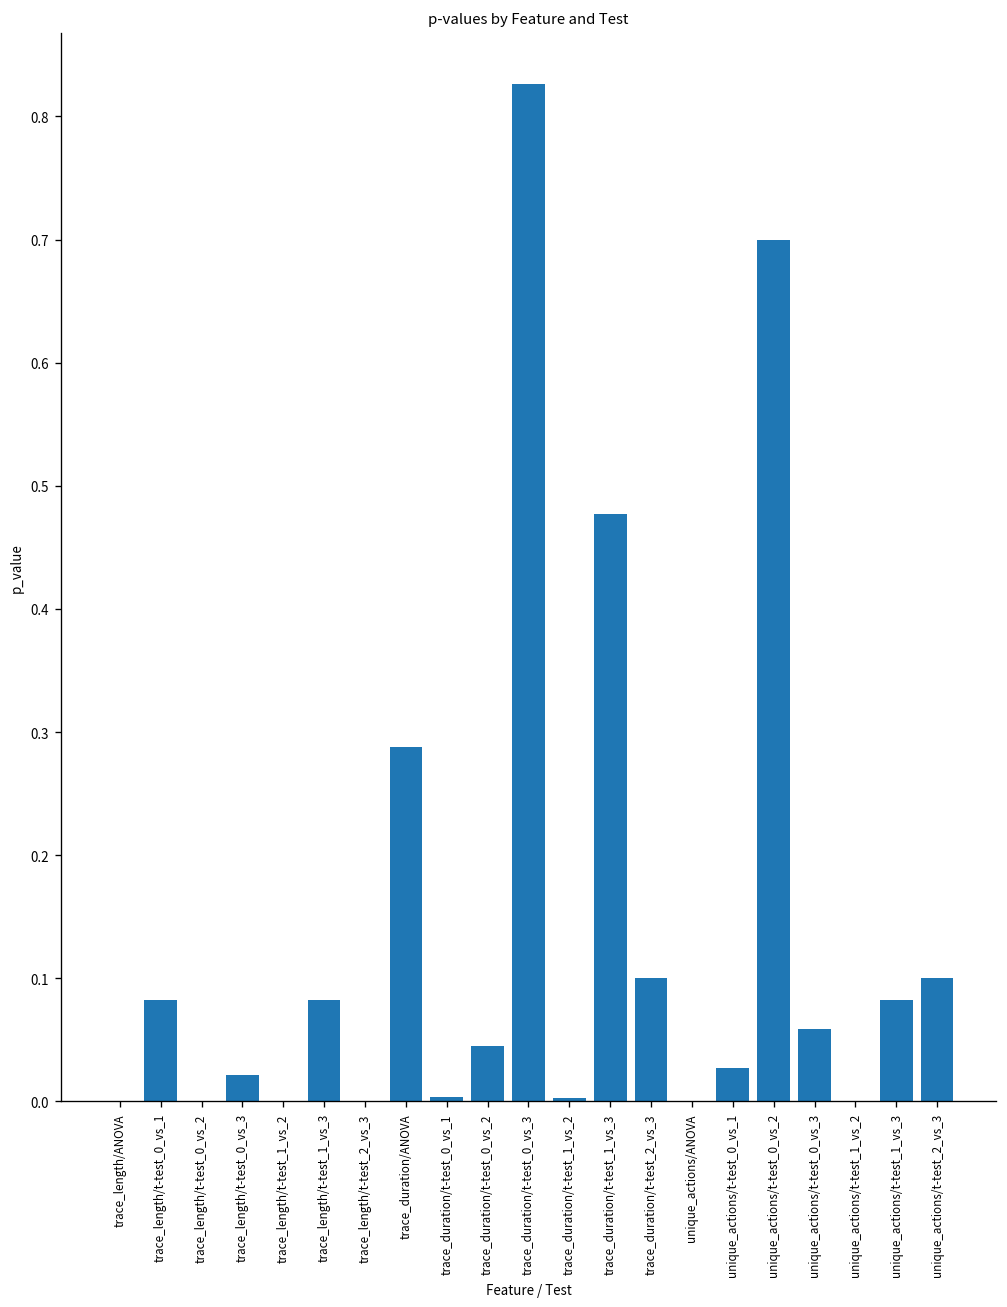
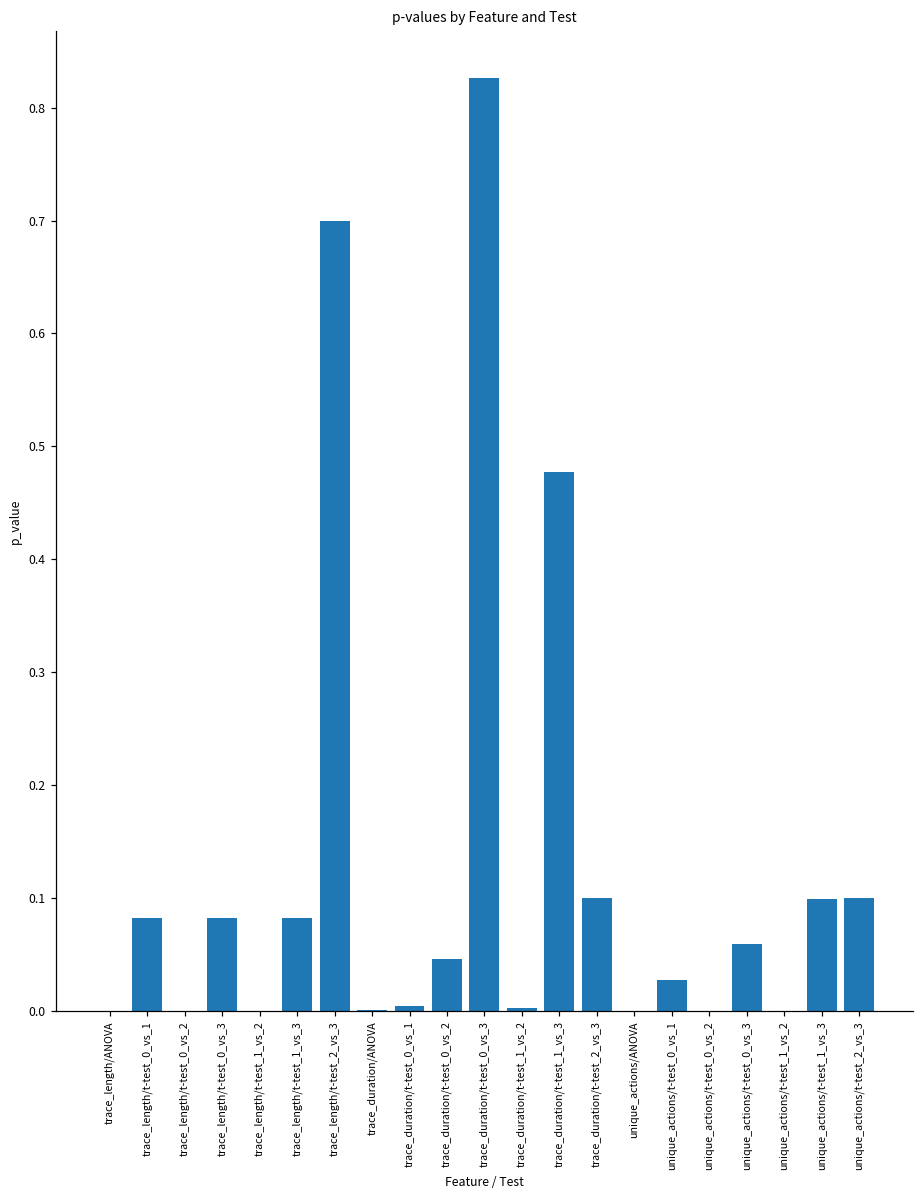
  {
    "trace_length/t-test_0_vs_1": 0.082,
    "trace_length/t-test_0_vs_2": 0.000,
-   "trace_length/t-test_0_vs_3": 0.022,
+   "trace_length/t-test_0_vs_3": 0.082,
    "trace_length/t-test_1_vs_3": 0.082,
-   "trace_length/t-test_2_vs_3": 0.0,
-   "trace_duration/ANOVA": 0.288,
+   "trace_length/t-test_2_vs_3": 0.7,
+   "trace_duration/ANOVA": 0.000,
    "trace_duration/t-test_0_vs_1": 0.004,
    "trace_duration/t-test_0_vs_2": 0.045,
    "trace_duration/t-test_0_vs_3": 0.826,
    "trace_duration/t-test_1_vs_3": 0.477,
    "trace_duration/t-test_2_vs_3": 0.100,
    "unique_actions/t-test_0_vs_1": 0.027,
-   "unique_actions/t-test_0_vs_2": 0.7,
+   "unique_actions/t-test_0_vs_2": 0.0,
    "unique_actions/t-test_0_vs_3": 0.059,
-   "unique_actions/t-test_1_vs_3": 0.082,
+   "unique_actions/t-test_1_vs_3": 0.098,
    "unique_actions/t-test_2_vs_3": 0.100
  }
